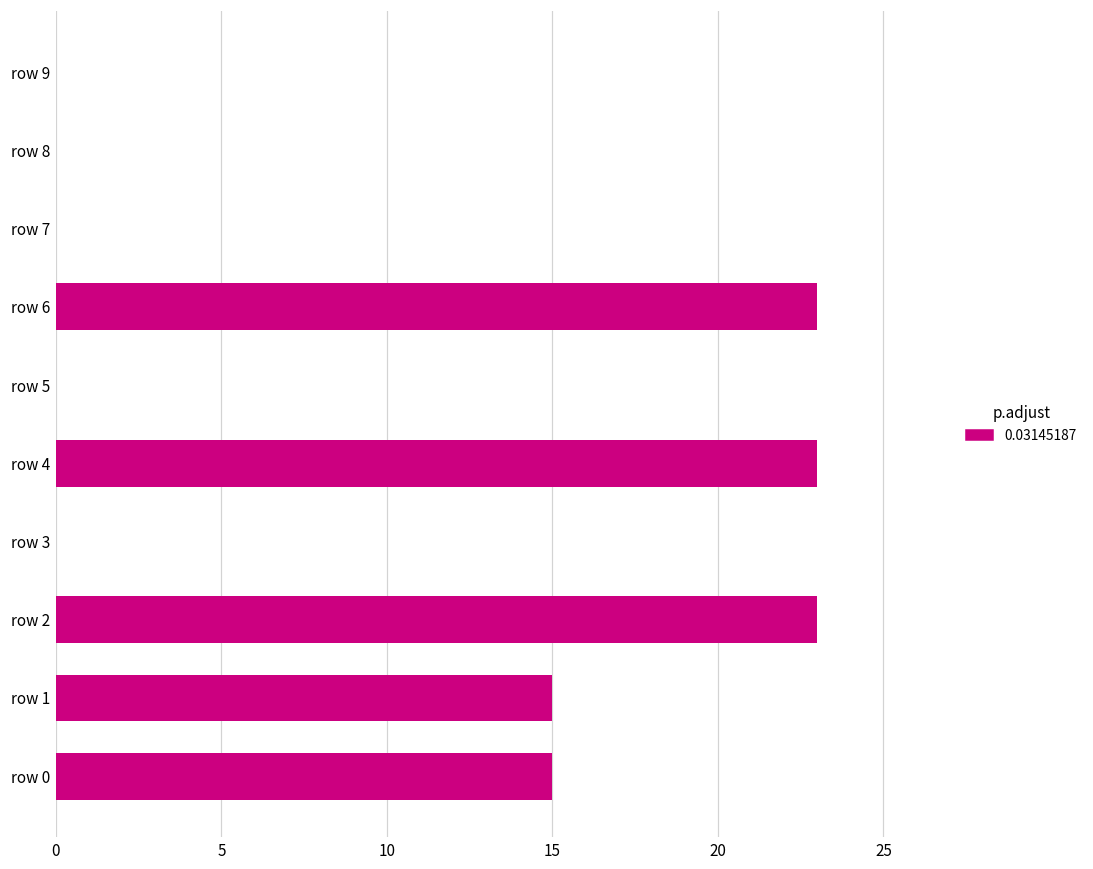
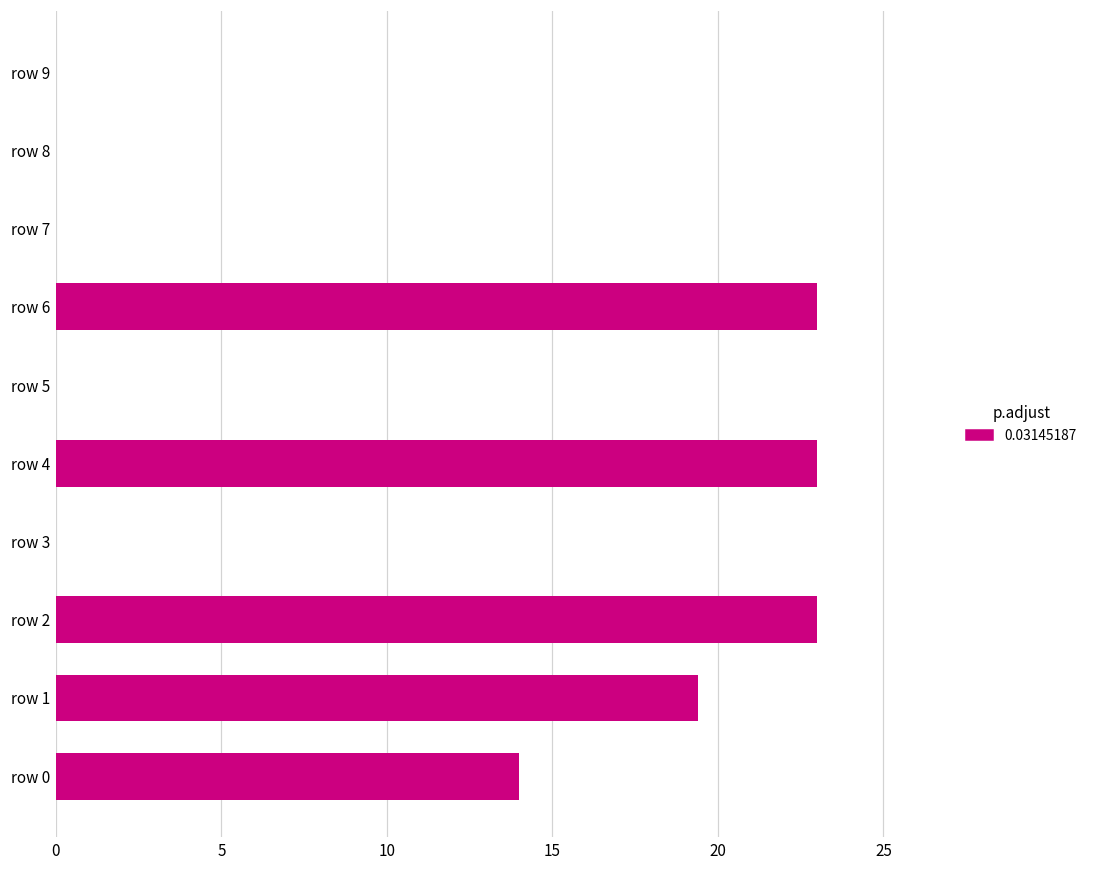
  {
    "row 9": 0.0,
    "row 8": 0.0,
    "row 7": 0.0,
    "row 6": 23.0,
    "row 5": 0.0,
    "row 4": 23.0,
    "row 3": 0.0,
    "row 2": 23.0,
-   "row 1": 15.0,
-   "row 0": 15
+   "row 1": 19.4,
+   "row 0": 14
  }
